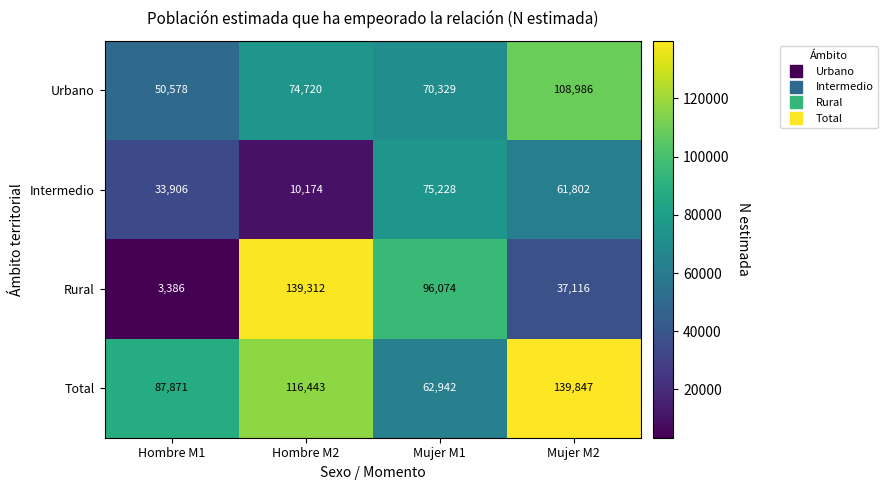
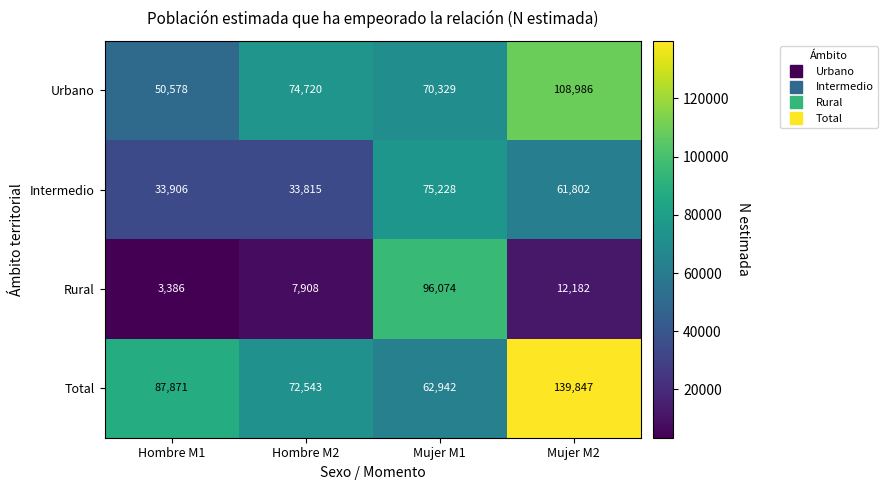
  {
    "Urbano": {
      "Hombre M1": "50,578",
      "Hombre M2": "74,720",
      "Mujer M1": "70,329",
      "Mujer M2": "108,986"
    },
    "Intermedio": {
      "Hombre M1": "33,906",
-     "Hombre M2": "10,174",
+     "Hombre M2": "33,815",
      "Mujer M1": "75,228",
      "Mujer M2": "61,802"
    },
    "Rural": {
      "Hombre M1": "3,386",
-     "Hombre M2": "139,312",
+     "Hombre M2": "7,908",
      "Mujer M1": "96,074",
-     "Mujer M2": "37,116"
+     "Mujer M2": "12,182"
    },
    "Total": {
      "Hombre M1": "87,871",
-     "Hombre M2": "116,443",
+     "Hombre M2": "72,543",
      "Mujer M1": "62,942",
      "Mujer M2": "139,847"
    }
  }
